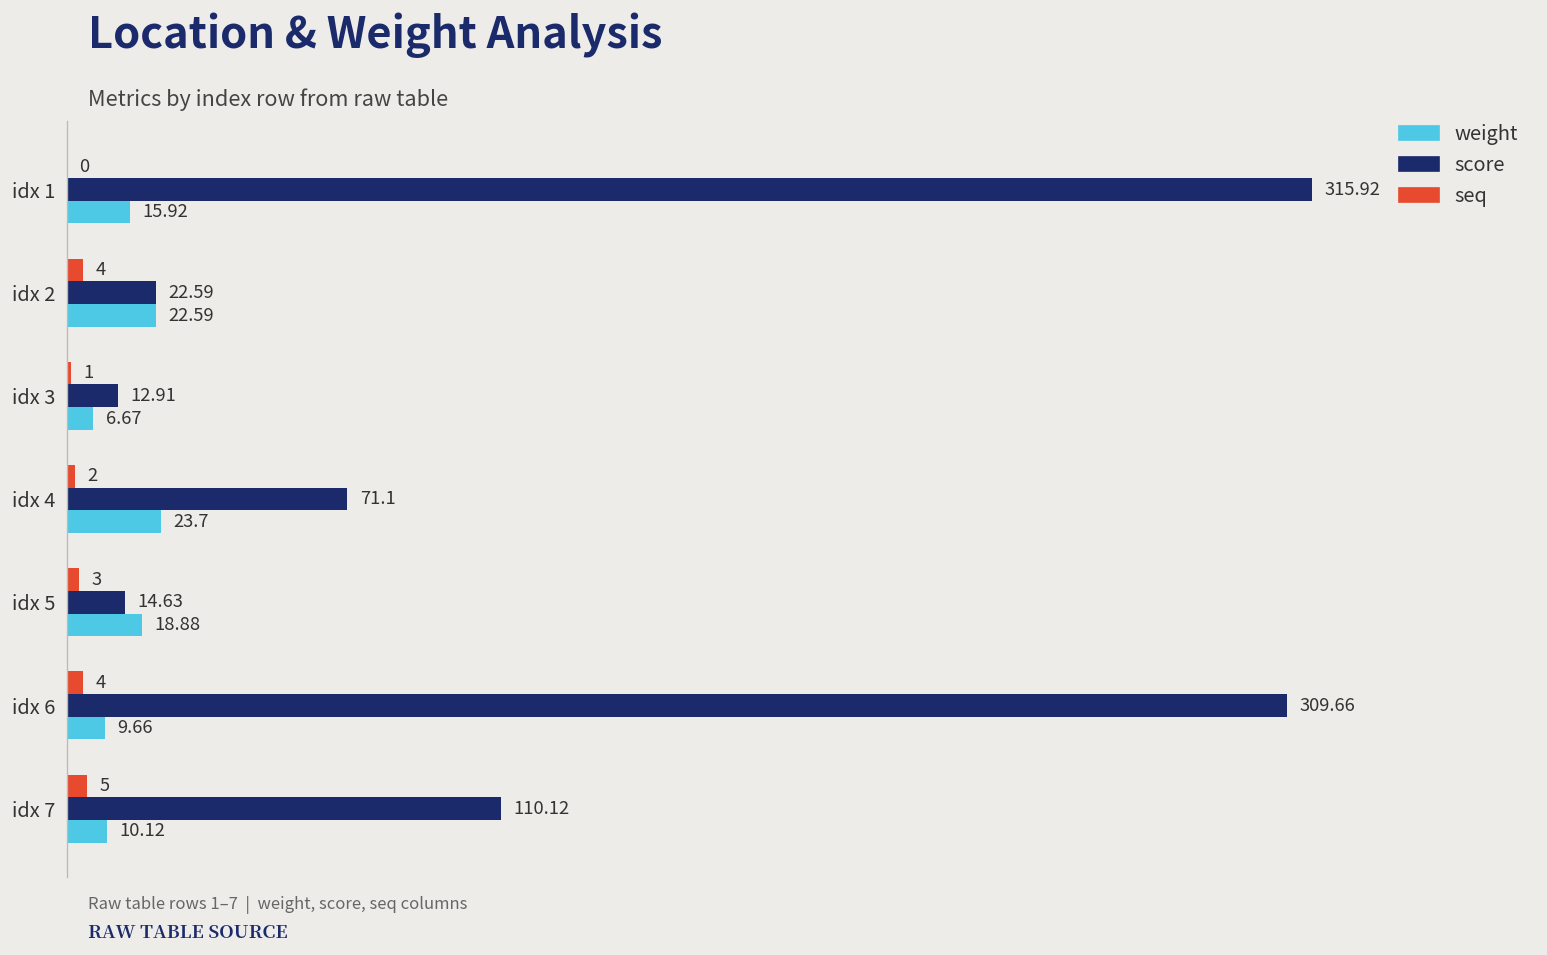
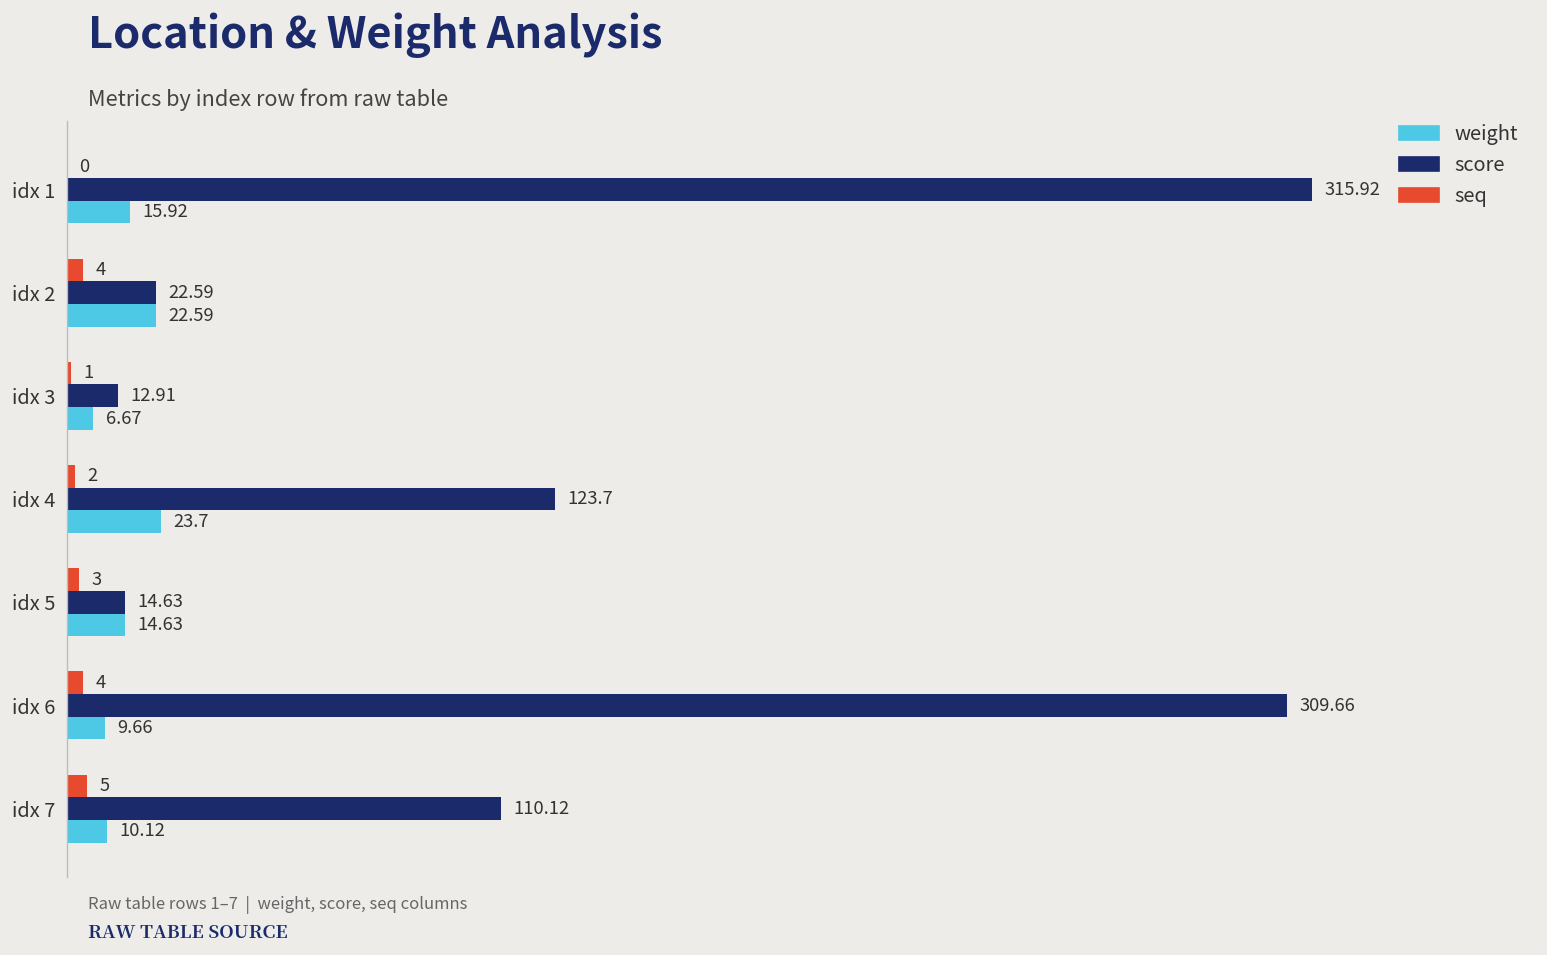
  {
    "weight": {
      "idx 1": 15.92,
      "idx 2": 22.59,
      "idx 3": 6.67,
      "idx 4": 23.7,
-     "idx 5": 18.88,
+     "idx 5": 14.63,
      "idx 6": 9.66,
      "idx 7": 10.12
    },
    "score": {
      "idx 1": 315.92,
      "idx 2": 22.59,
      "idx 3": 12.91,
-     "idx 4": 71.1,
+     "idx 4": 123.7,
      "idx 5": 14.63,
      "idx 6": 309.66,
      "idx 7": 110.12
    },
    "seq": {
      "idx 1": 0,
      "idx 2": 4,
      "idx 3": 1,
      "idx 4": 2,
      "idx 5": 3,
      "idx 6": 4,
      "idx 7": 5
    }
  }
